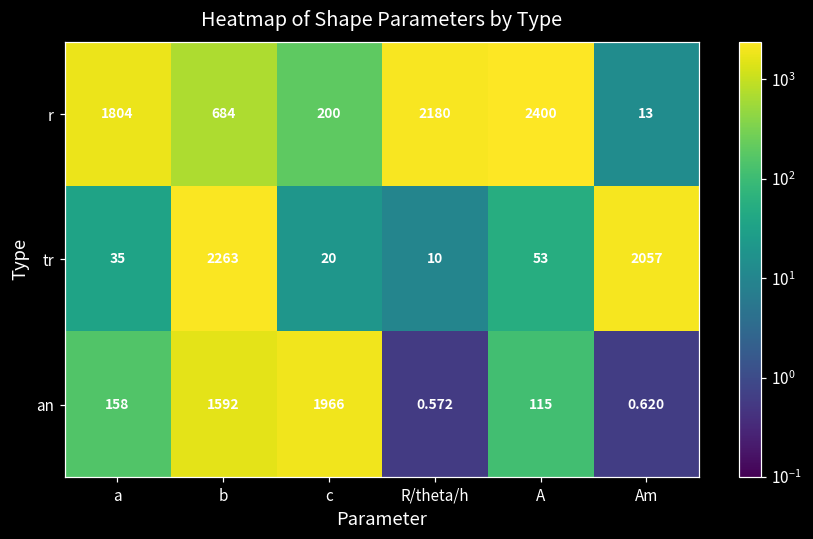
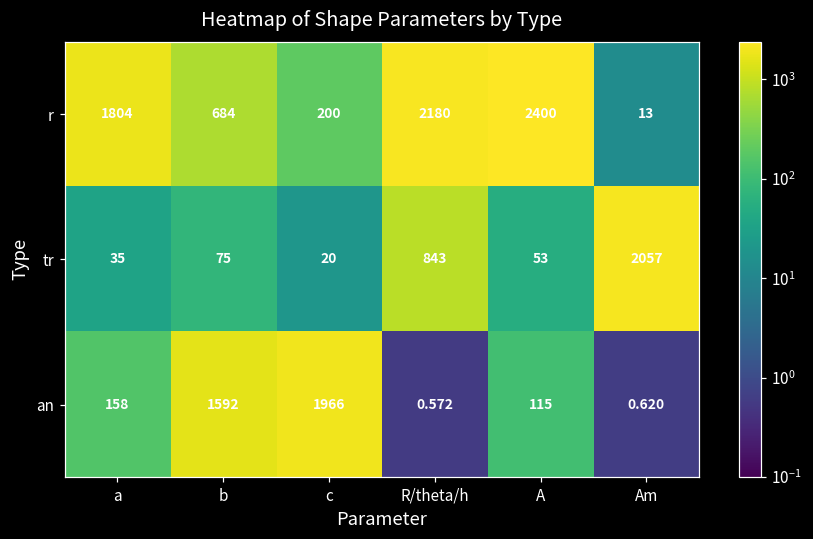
  {
    "r": {
      "a": 1804,
      "b": 684,
      "c": 200,
      "R/theta/h": 2180,
      "A": 2400,
      "Am": 13
    },
    "tr": {
      "a": 35,
-     "b": 2263,
+     "b": 75,
      "c": 20,
-     "R/theta/h": 10,
+     "R/theta/h": 843,
      "A": 53,
      "Am": 2057
    },
    "an": {
      "a": 158,
      "b": 1592,
      "c": 1966,
      "R/theta/h": 0.572,
      "A": 115,
      "Am": 0.620
    }
  }
